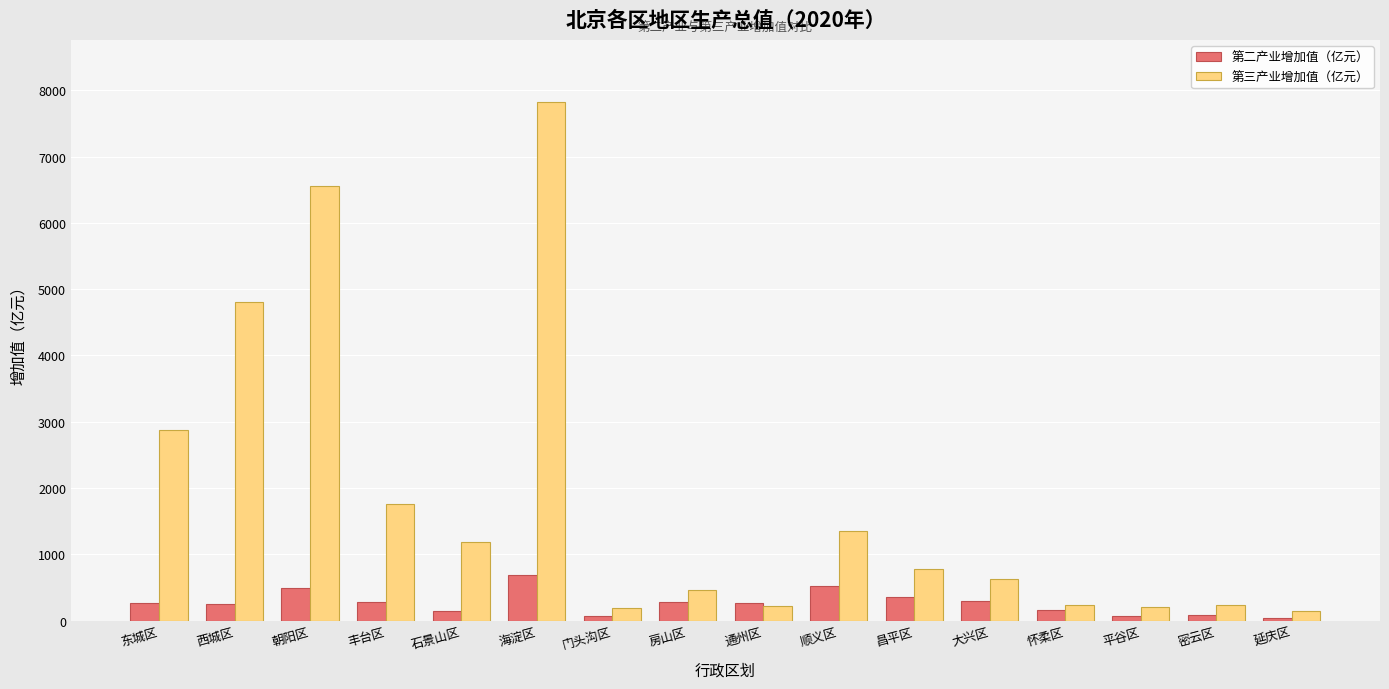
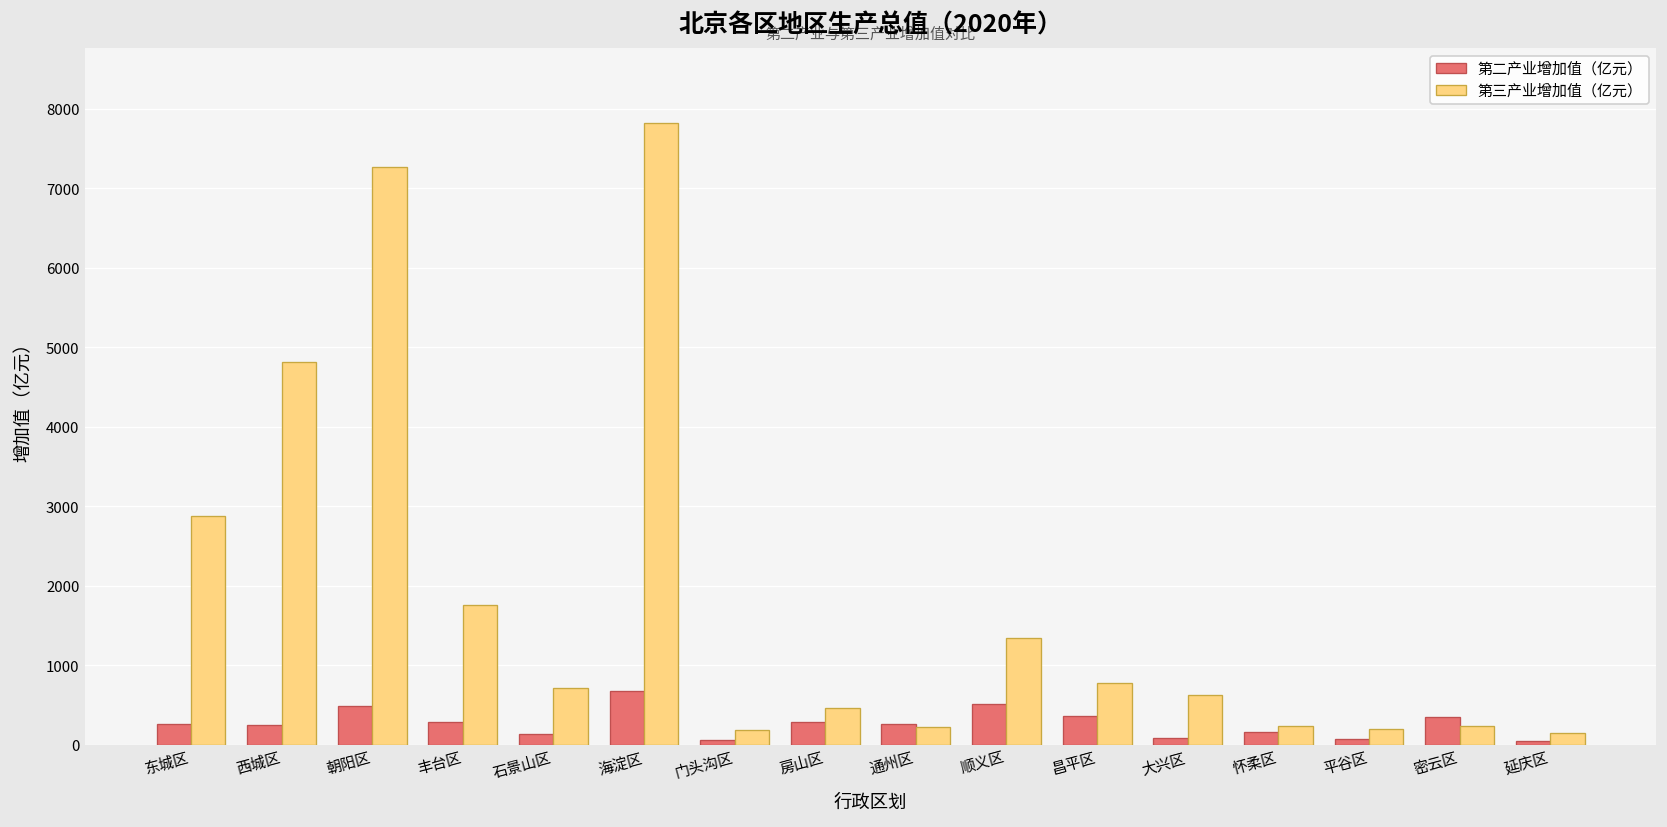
  {
    "第二产业增加值（亿元）": {
      "东城区": 300,
      "西城区": 300,
      "朝阳区": 500,
      "丰台区": 300,
      "石景山区": 100,
      "海淀区": 700,
      "门头沟区": 100,
      "房山区": 300,
      "通州区": 300,
      "顺义区": 500,
      "昌平区": 400,
-     "大兴区": 300,
+     "大兴区": 100,
      "怀柔区": 200,
      "平谷区": 100,
-     "密云区": 100,
+     "密云区": 300,
      "延庆区": 0
    },
    "第三产业增加值（亿元）": {
      "东城区": 2900,
      "西城区": 4800,
-     "朝阳区": 6600,
+     "朝阳区": 7300,
      "丰台区": 1800,
-     "石景山区": 1200,
+     "石景山区": 700,
      "海淀区": 7800,
      "门头沟区": 200,
      "房山区": 500,
      "通州区": 200,
      "顺义区": 1300,
      "昌平区": 800,
      "大兴区": 600,
      "怀柔区": 200,
      "平谷区": 200,
      "密云区": 200,
      "延庆区": 100
    }
  }
